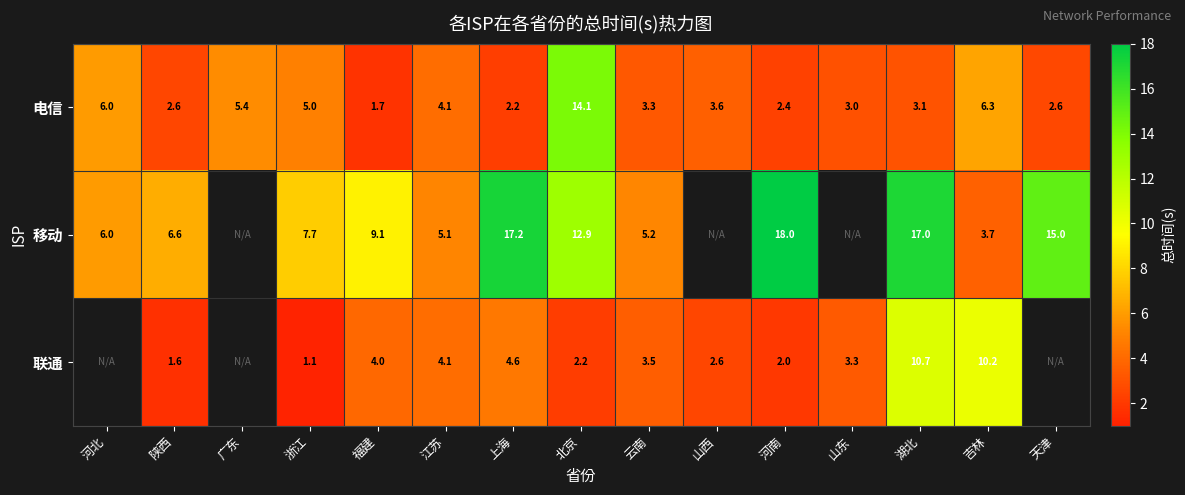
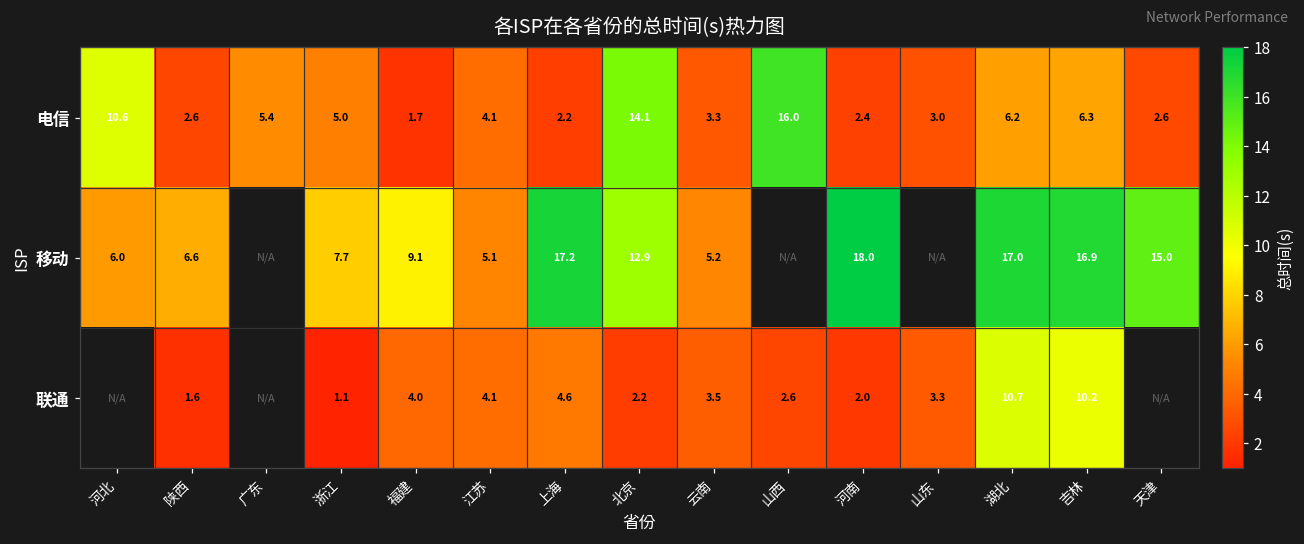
  {
    "电信": {
-     "河北": 6.0,
+     "河北": 10.6,
      "陕西": 2.6,
      "广东": 5.4,
      "浙江": 5.0,
      "福建": 1.7,
      "江苏": 4.1,
      "上海": 2.2,
      "北京": 14.1,
      "云南": 3.3,
-     "山西": 3.6,
+     "山西": 16.0,
      "河南": 2.4,
      "山东": 3.0,
-     "湖北": 3.1,
+     "湖北": 6.2,
      "吉林": 6.3,
      "天津": 2.6
    },
    "移动": {
      "河北": 6.0,
      "陕西": 6.6,
      "浙江": 7.7,
      "福建": 9.1,
      "江苏": 5.1,
      "上海": 17.2,
      "北京": 12.9,
      "云南": 5.2,
      "河南": 18.0,
      "湖北": 17.0,
-     "吉林": 3.7,
+     "吉林": 16.9,
      "天津": 15.0
    },
    "联通": {
      "陕西": 1.6,
      "浙江": 1.1,
      "福建": 4.0,
      "江苏": 4.1,
      "上海": 4.6,
      "北京": 2.2,
      "云南": 3.5,
      "山西": 2.6,
      "河南": 2.0,
      "山东": 3.3,
      "湖北": 10.7,
      "吉林": 10.2
    }
  }
